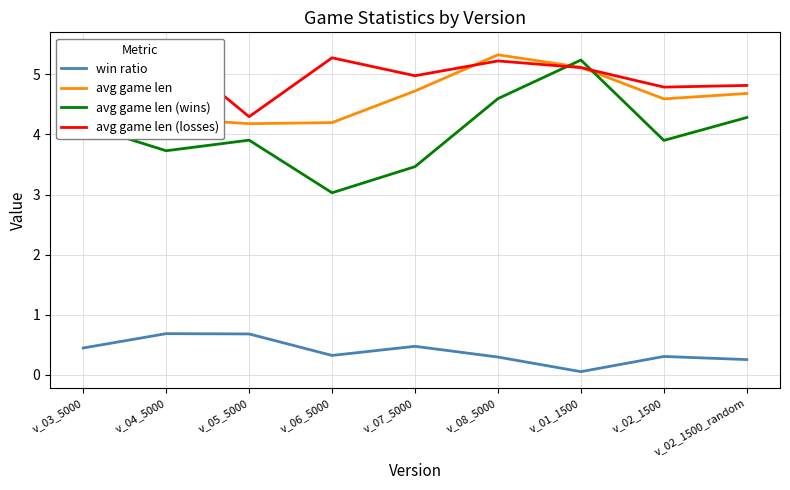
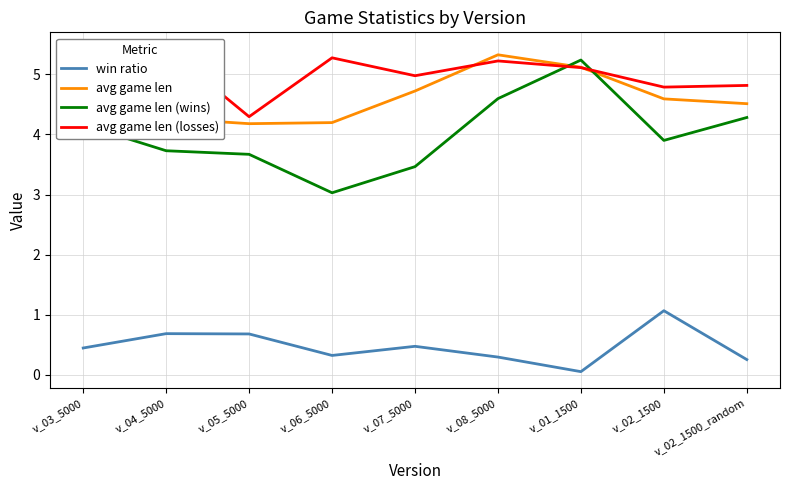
  {
    "win ratio": {
      "v_03_5000": 0.4,
      "v_04_5000": 0.7,
      "v_05_5000": 0.7,
      "v_06_5000": 0.3,
      "v_07_5000": 0.5,
      "v_08_5000": 0.3,
      "v_01_1500": 0.1,
-     "v_02_1500": 0.3,
+     "v_02_1500": 1.1,
      "v_02_1500_random": 0.3
    },
    "avg game len": {
      "v_05_5000": 4.2,
      "v_06_5000": 4.2,
      "v_07_5000": 4.7,
      "v_08_5000": 5.3,
      "v_02_1500": 4.6,
-     "v_02_1500_random": 4.7
+     "v_02_1500_random": 4.5
    },
    "avg game len (wins)": {
      "v_04_5000": 3.7,
-     "v_05_5000": 3.9,
+     "v_05_5000": 3.7,
      "v_06_5000": 3.0,
      "v_07_5000": 3.5,
      "v_08_5000": 4.6,
      "v_01_1500": 5.2,
      "v_02_1500": 3.9,
      "v_02_1500_random": 4.3
    },
    "avg game len (losses)": {
      "v_05_5000": 4.3,
      "v_06_5000": 5.3,
      "v_07_5000": 5.0,
      "v_08_5000": 5.2,
      "v_02_1500": 4.8,
      "v_02_1500_random": 4.8
    }
  }
